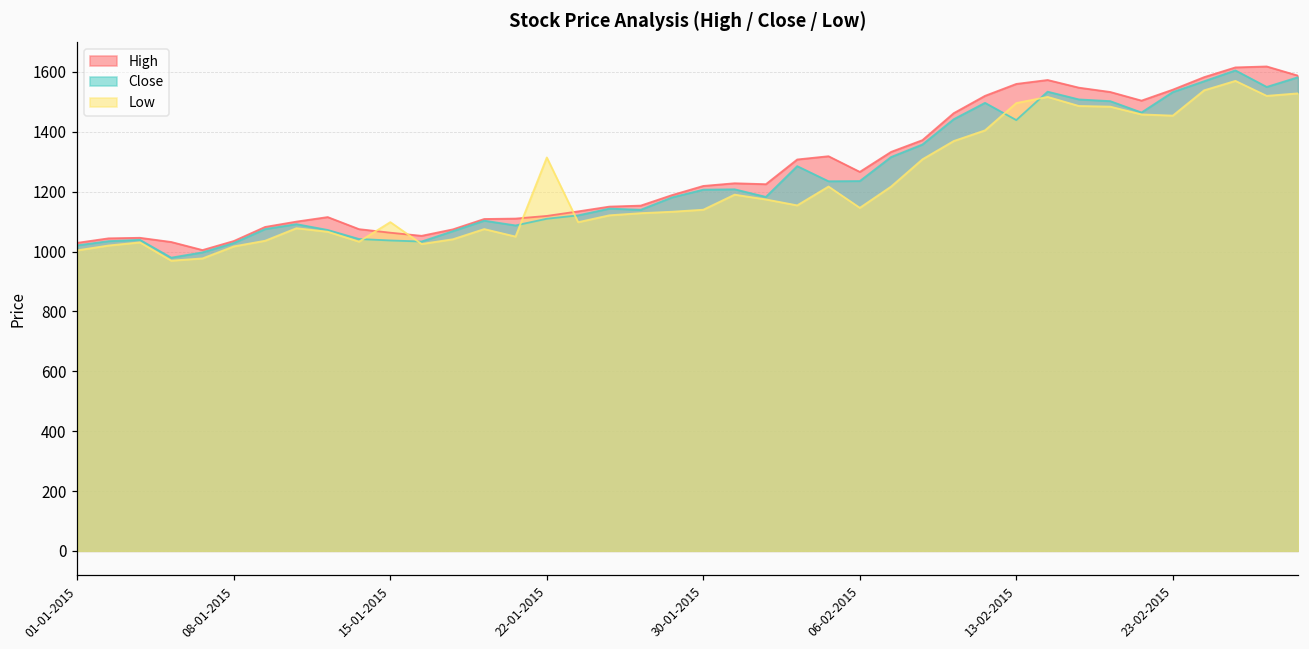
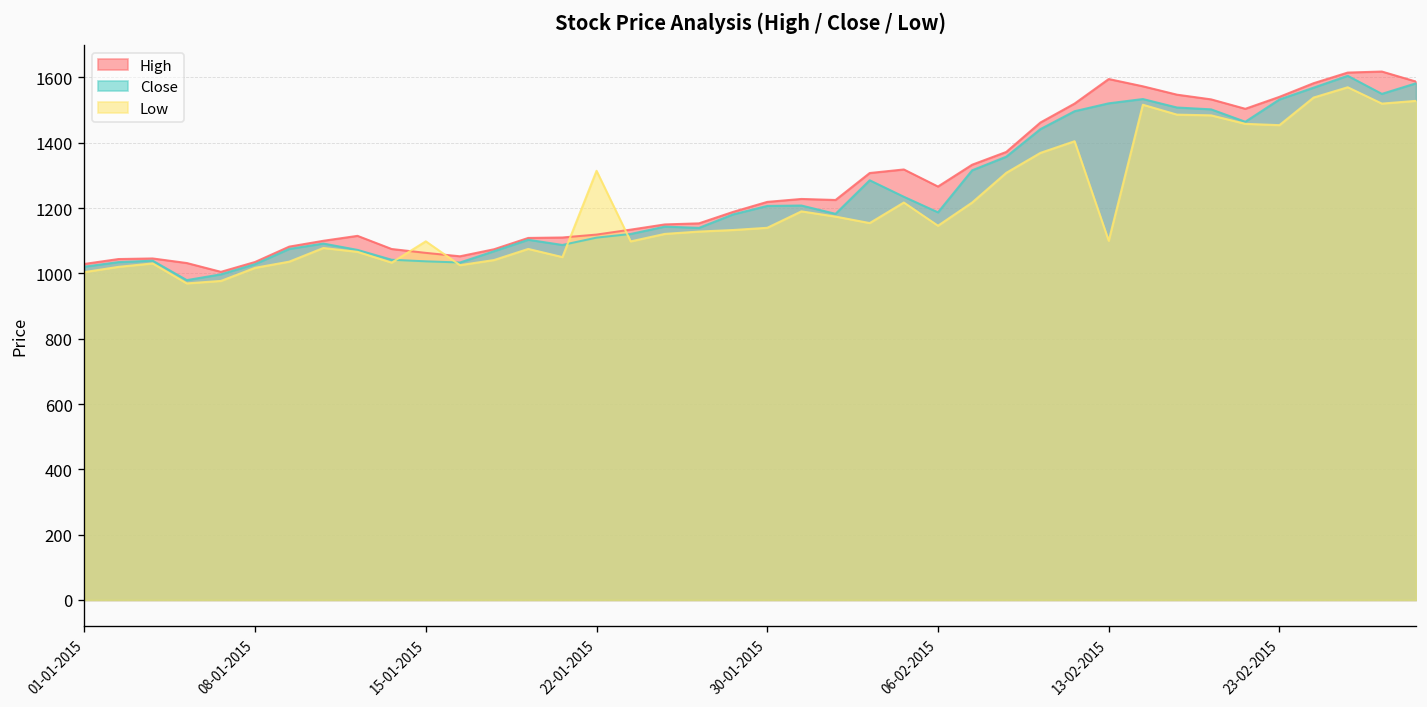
  {
    "High": {
      "15-01-2015": 1060,
      "22-01-2015": 1120,
      "30-01-2015": 1220,
      "06-02-2015": 1270,
-     "13-02-2015": 1560
+     "13-02-2015": 1600
    },
    "Close": {
      "15-01-2015": 1040,
      "22-01-2015": 1110,
      "30-01-2015": 1210,
-     "06-02-2015": 1240,
-     "13-02-2015": 1440
+     "06-02-2015": 1190,
+     "13-02-2015": 1520
    },
    "Low": {
      "01-01-2015": 1000,
      "08-01-2015": 1020,
      "15-01-2015": 1100,
      "22-01-2015": 1310,
      "30-01-2015": 1140,
      "06-02-2015": 1150,
-     "13-02-2015": 1500,
+     "13-02-2015": 1100,
      "23-02-2015": 1450
    }
  }
